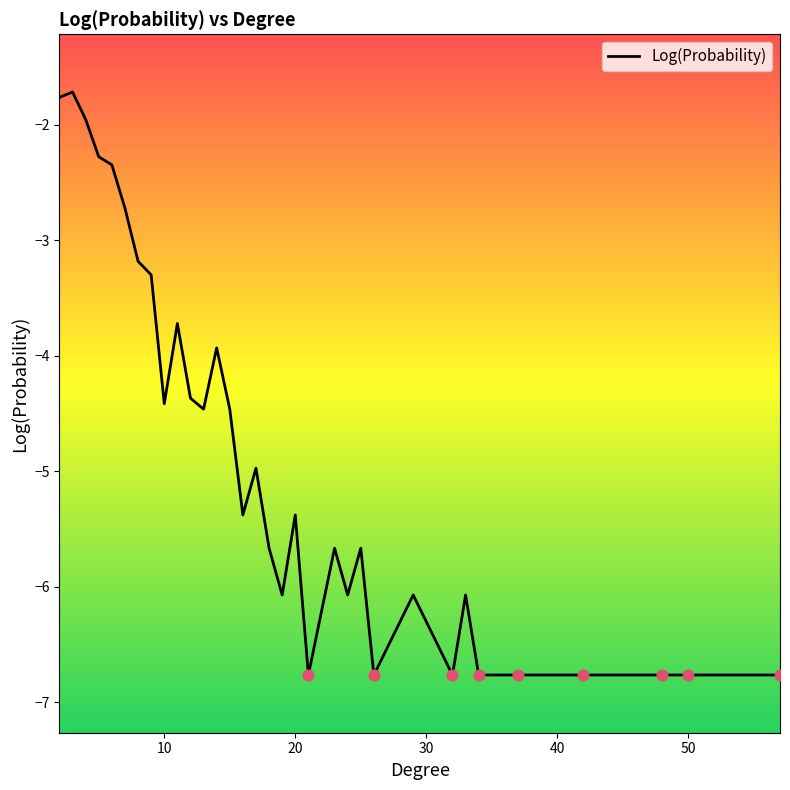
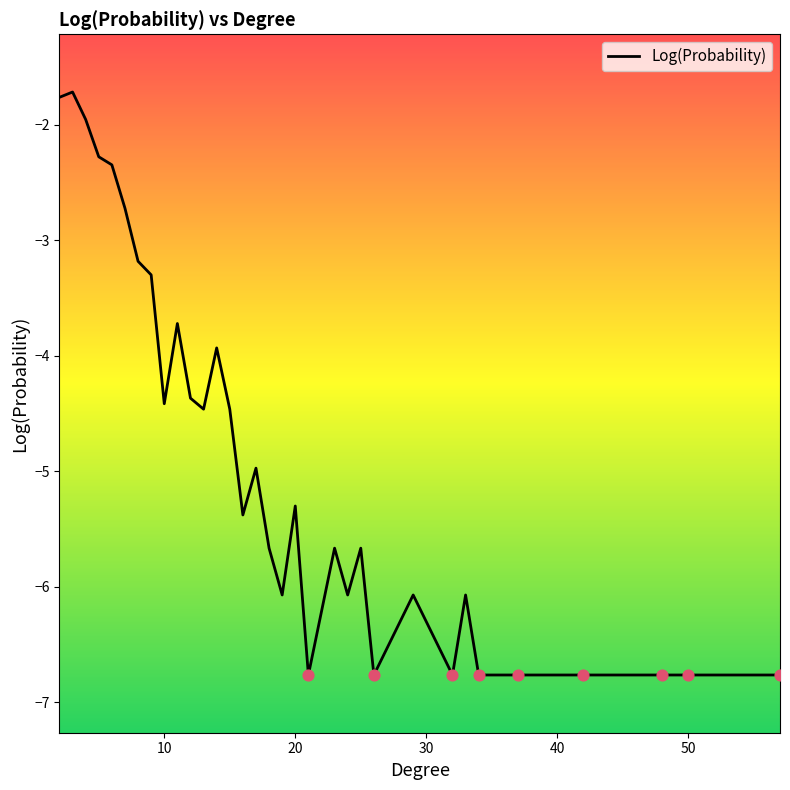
  {
    "Log(Probability)": {
      "10": -4.42,
-     "20": -5.38
+     "20": -5.30
    }
  }
